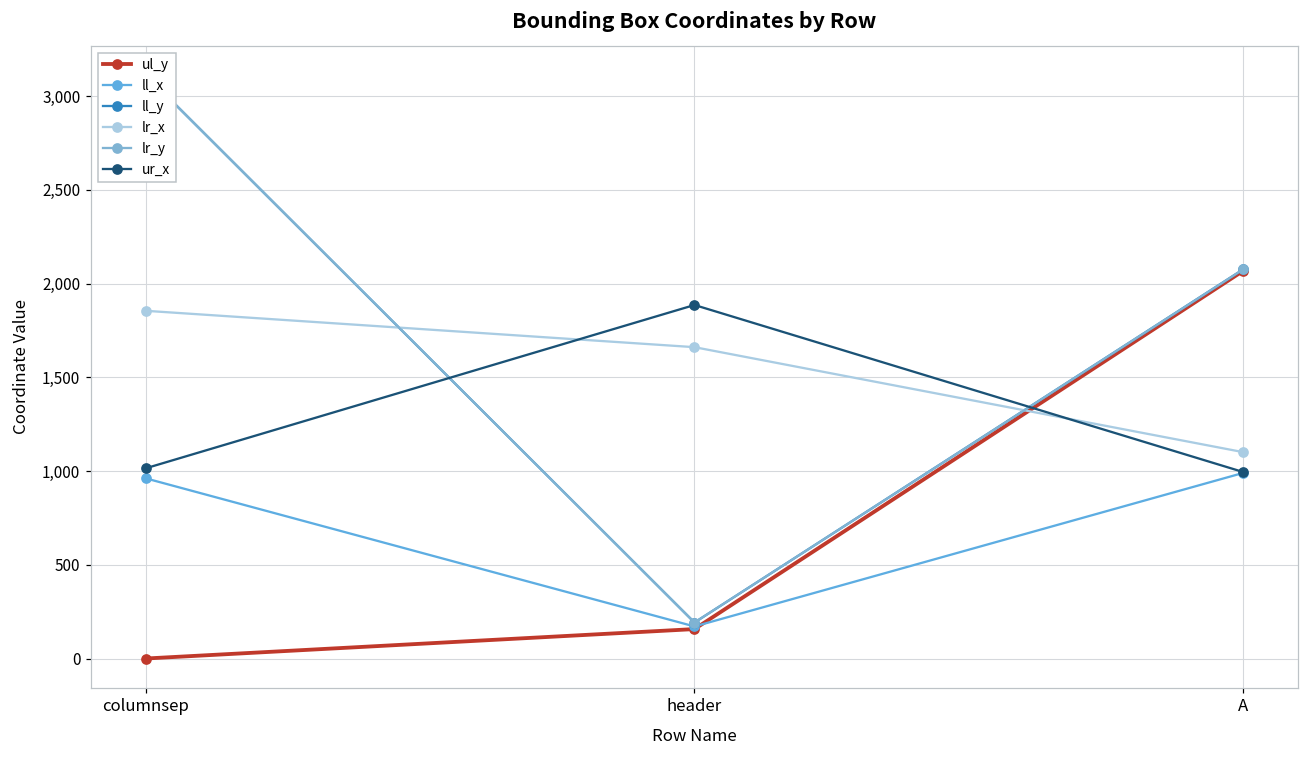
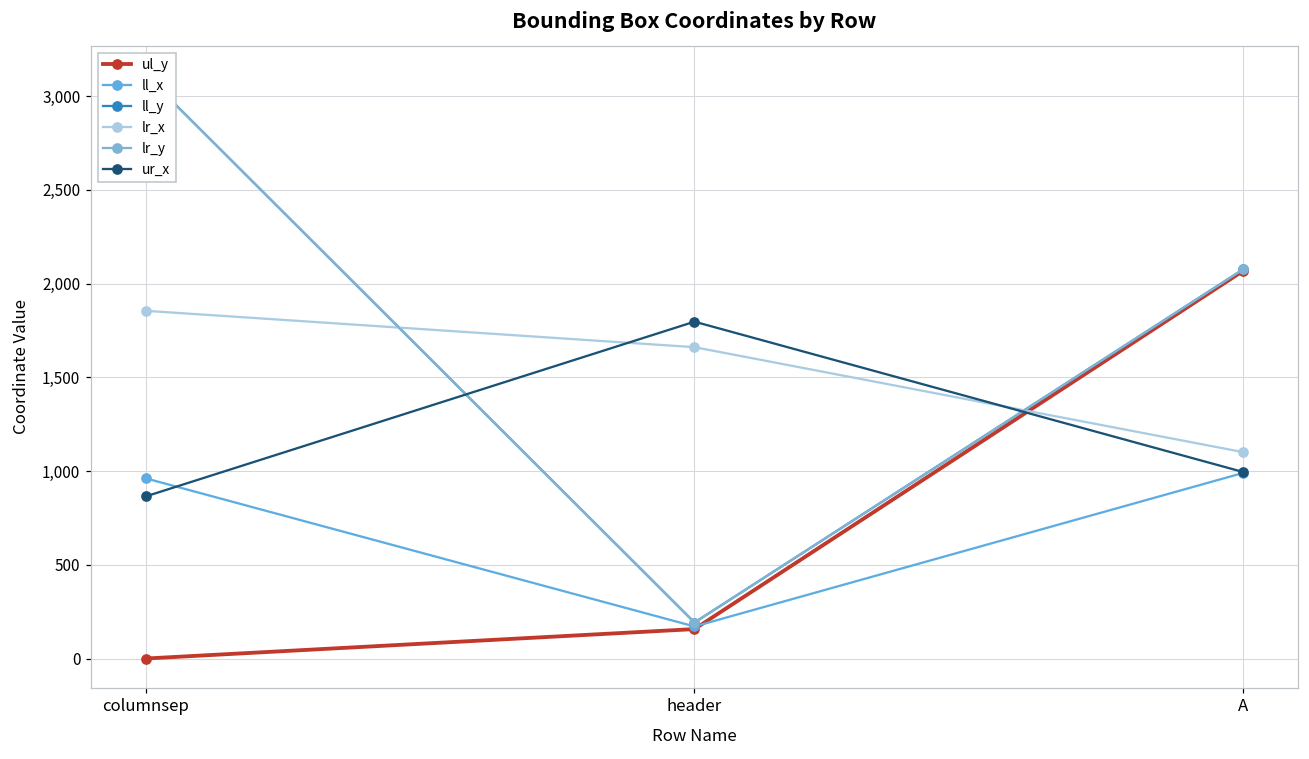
  {
    "ul_y": {
      "columnsep": "0"
    },
    "ur_x": {
-     "columnsep": "1,020",
-     "header": "1,890"
+     "columnsep": "870",
+     "header": "1,800"
    }
  }
